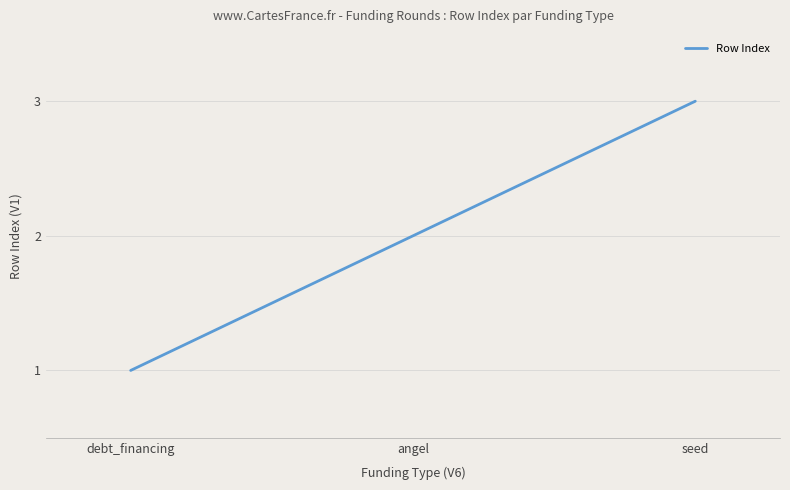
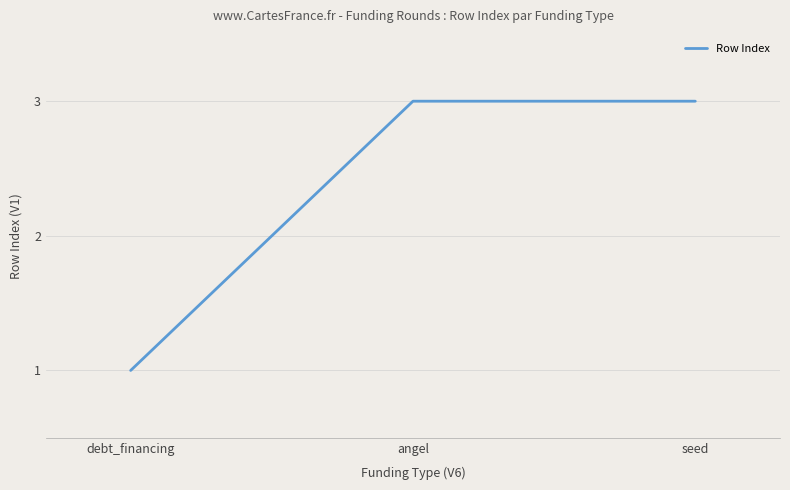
  {
    "debt_financing": 1,
-   "angel": 2,
+   "angel": 3,
    "seed": 3
  }
